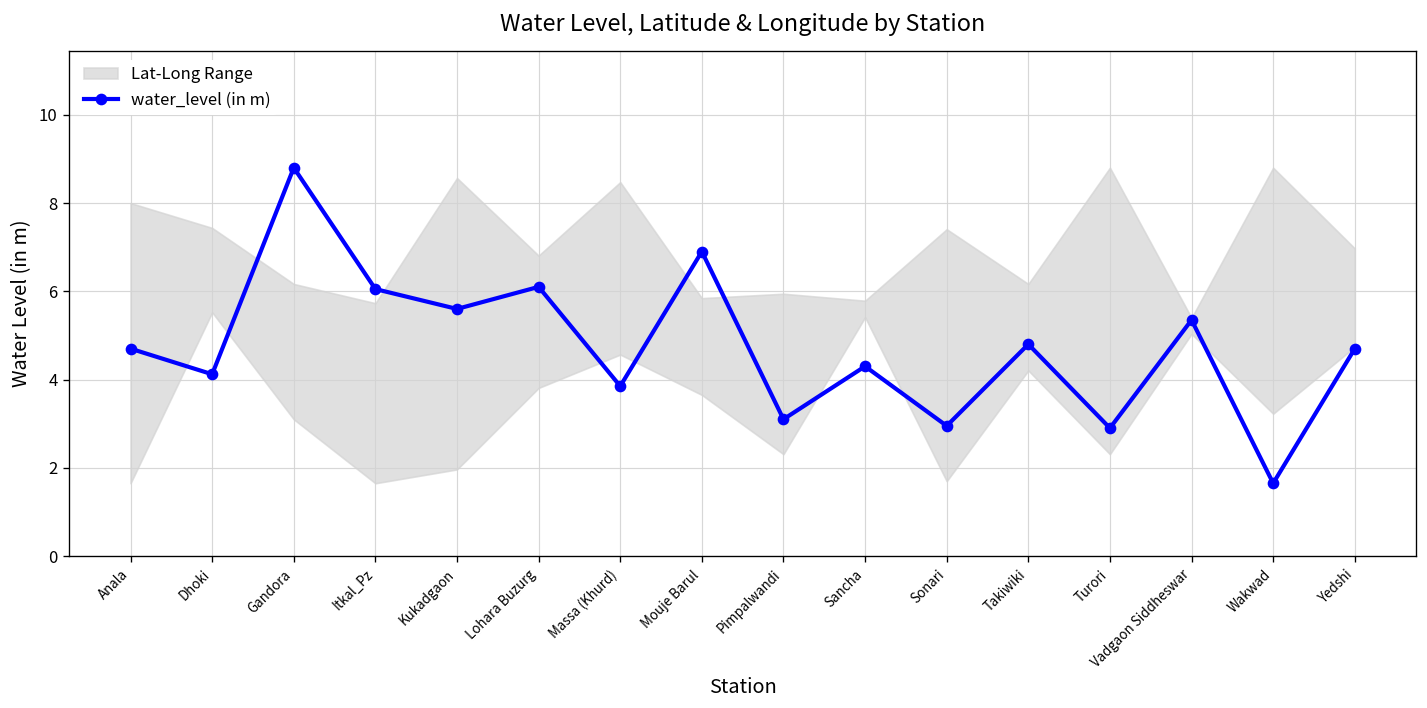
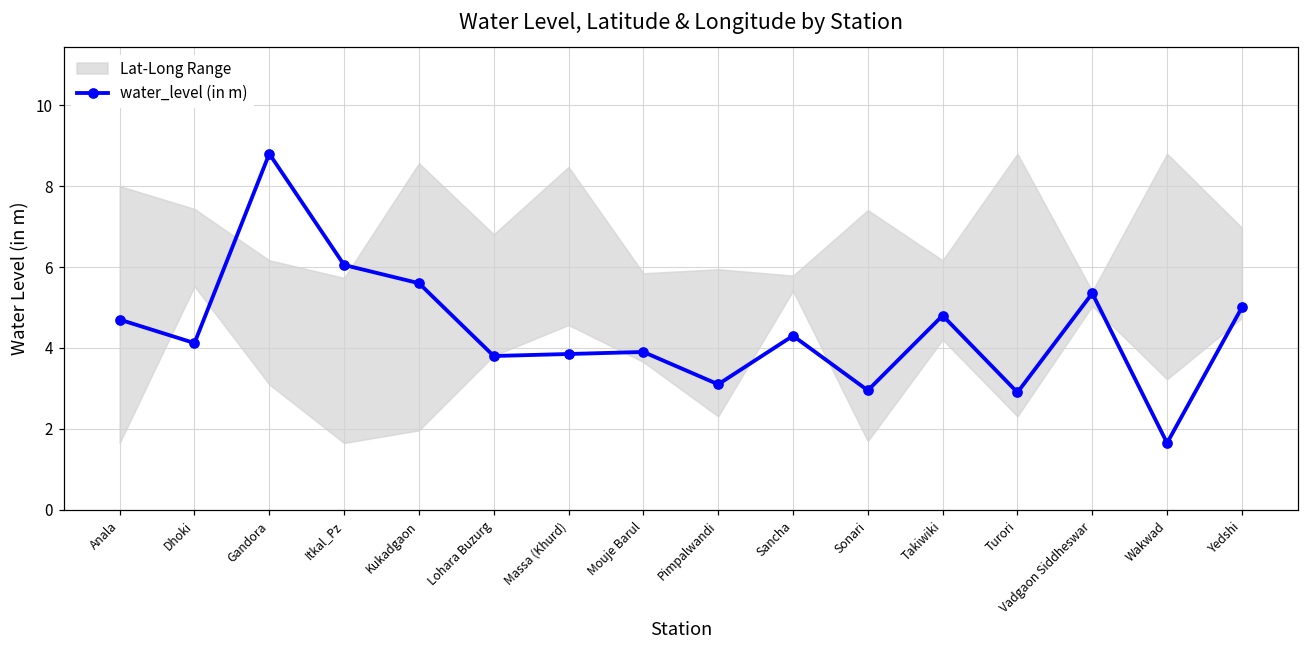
  {
    "water_level (in m)": {
      "Anala": 4.7,
      "Dhoki": 4.1,
      "Gandora": 8.8,
      "Itkal_Pz": 6.1,
      "Kukadgaon": 5.6,
-     "Lohara Buzurg": 6.1,
+     "Lohara Buzurg": 3.8,
      "Massa (Khurd)": 3.9,
-     "Mouje Barul": 6.9,
+     "Mouje Barul": 3.9,
      "Pimpalwandi": 3.1,
      "Sancha": 4.3,
      "Sonari": 3.0,
      "Takiwiki": 4.8,
      "Turori": 2.9,
      "Wakwad": 1.7,
-     "Yedshi": 4.7
+     "Yedshi": 5.0
    }
  }
